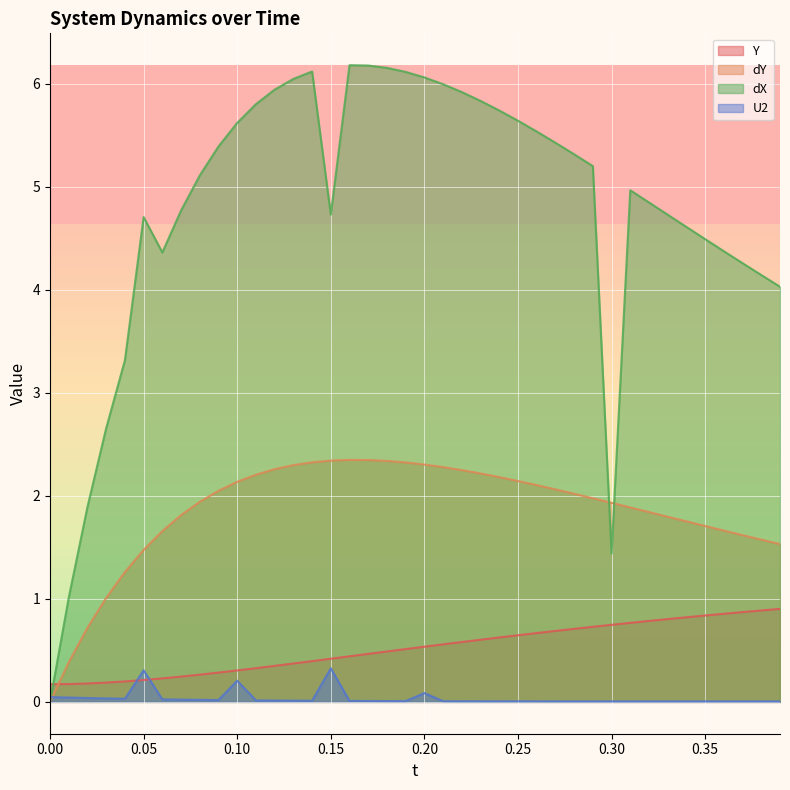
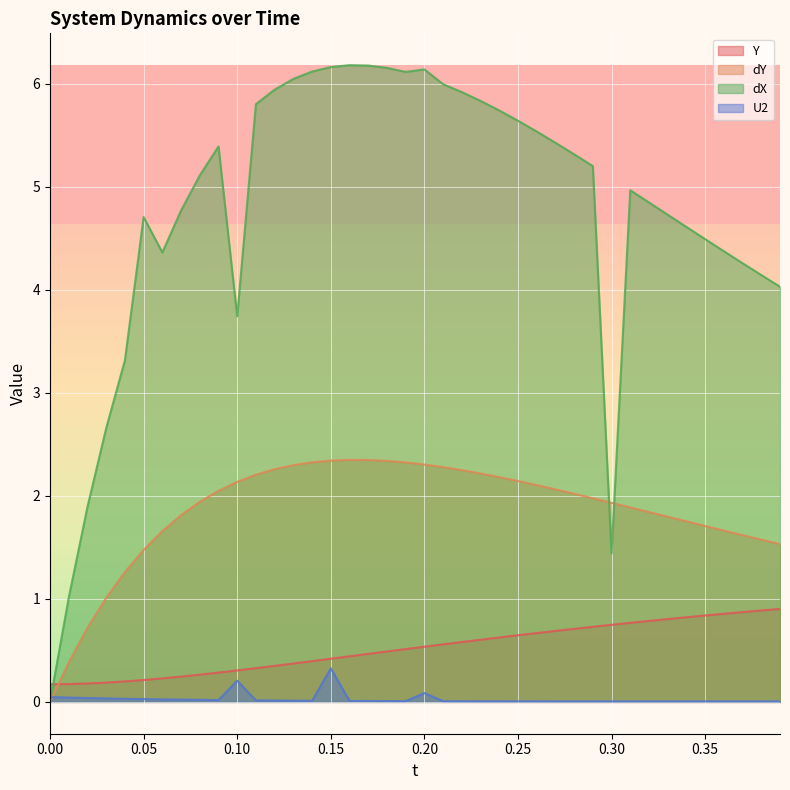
  {
    "dX": {
      "0.05": 4.70,
-     "0.10": 5.62,
-     "0.15": 4.73,
-     "0.20": 6.06,
+     "0.10": 3.74,
+     "0.15": 6.16,
+     "0.20": 6.14,
      "0.25": 5.64,
      "0.30": 1.44,
      "0.35": 4.49
    },
    "U2": {
      "0.00": 0.05,
-     "0.05": 0.31,
+     "0.05": 0.03,
      "0.10": 0.21,
      "0.15": 0.33,
      "0.20": 0.09,
      "0.25": 0.01,
      "0.30": 0.01,
      "0.35": 0.01
    }
  }
